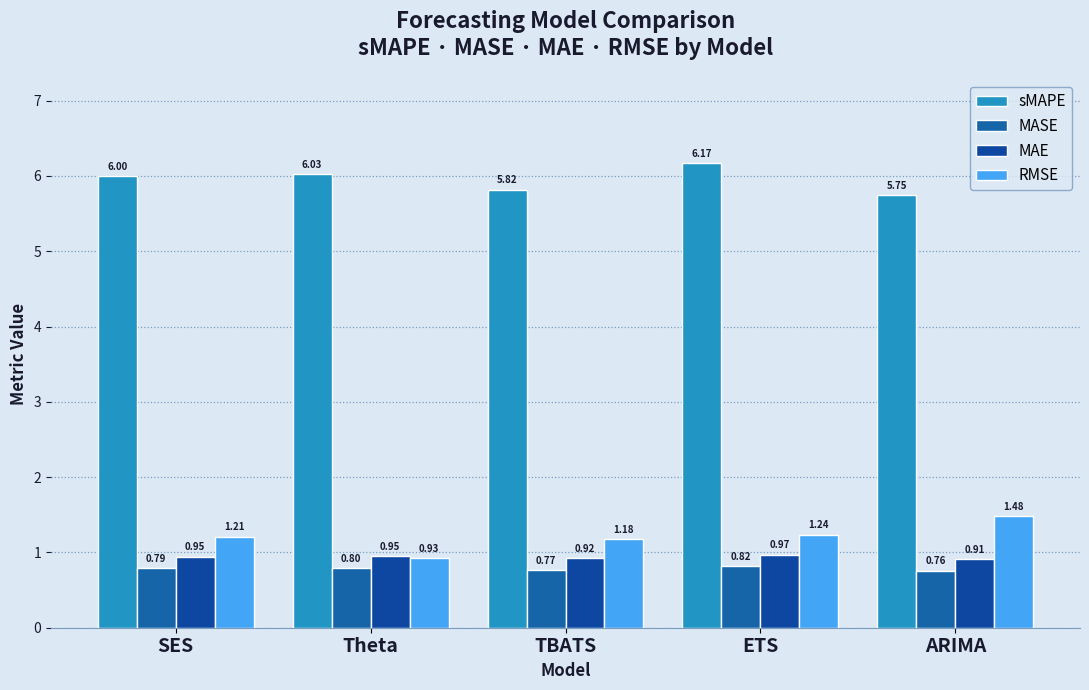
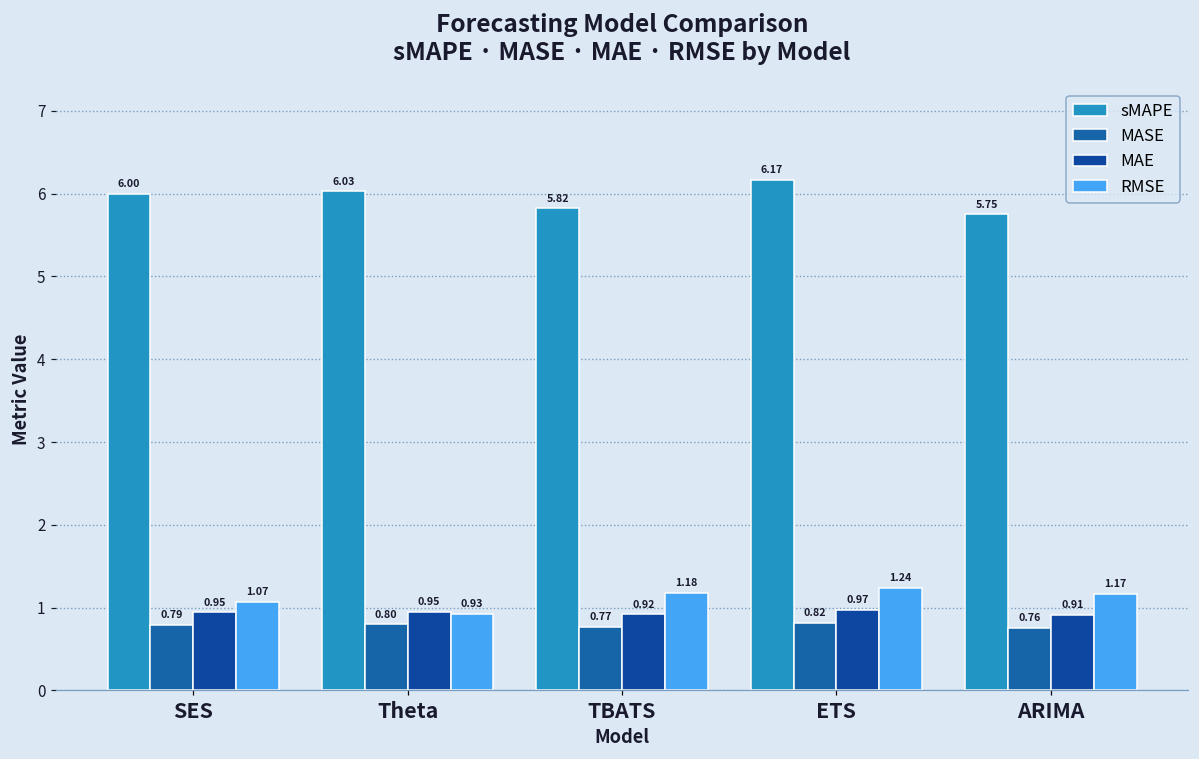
  {
    "RMSE": {
-     "SES": 1.21,
+     "SES": 1.07,
      "Theta": 0.93,
      "TBATS": 1.18,
      "ETS": 1.24,
-     "ARIMA": 1.48
+     "ARIMA": 1.17
    }
  }
